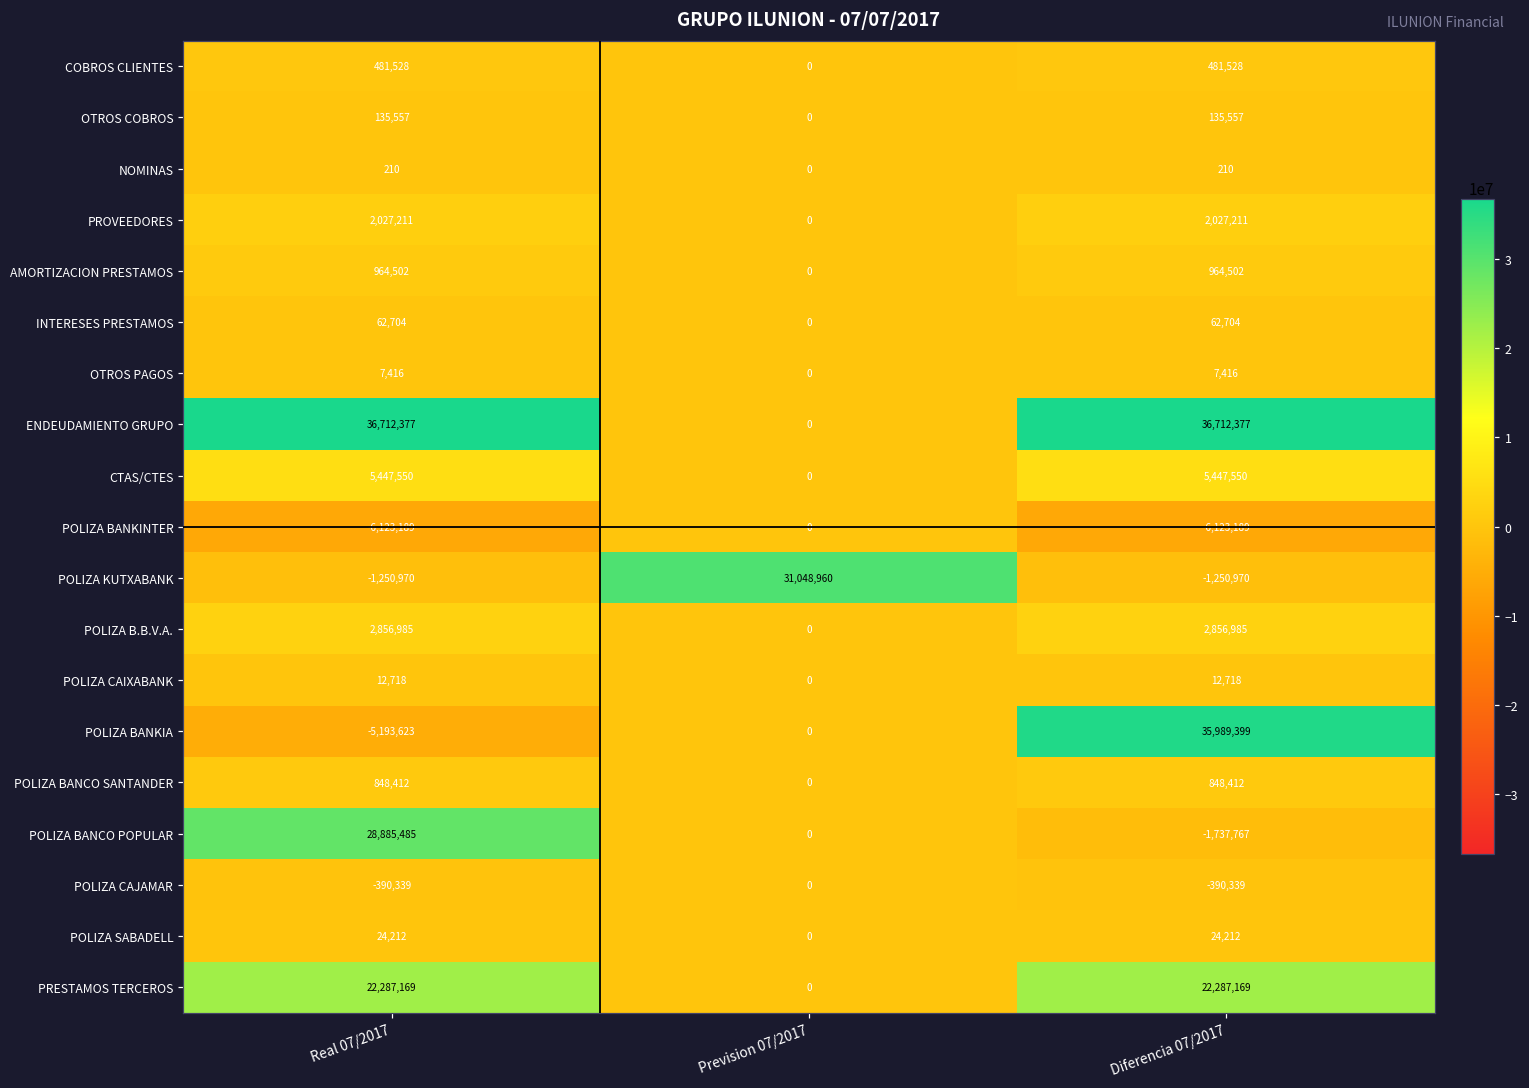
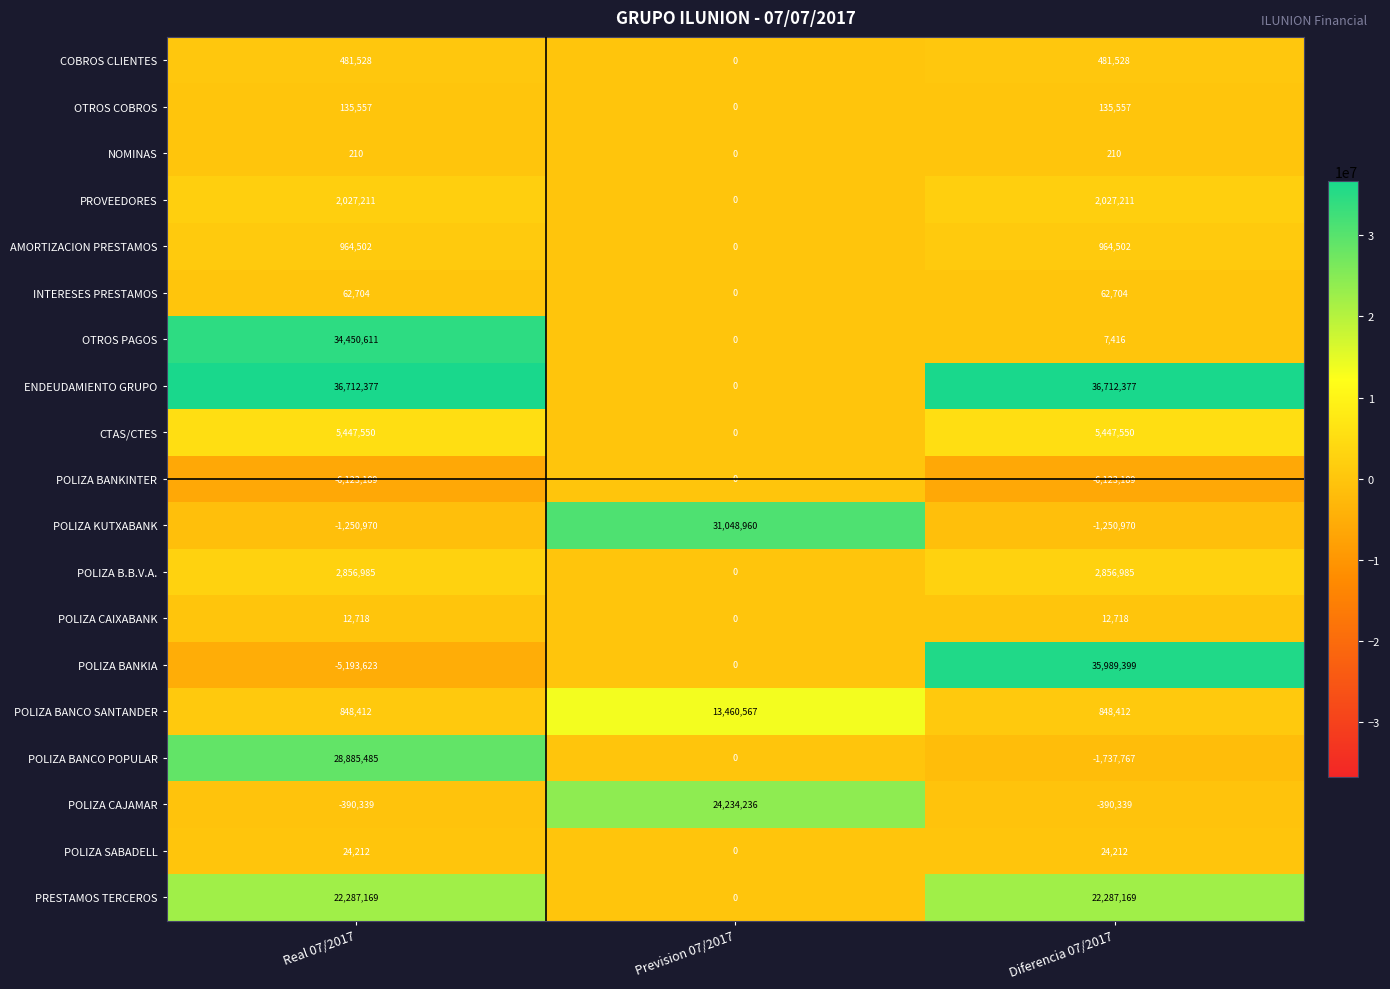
  {
    "COBROS CLIENTES": {
      "Real 07/2017": "481,528",
      "Prevision 07/2017": "0",
      "Diferencia 07/2017": "481,528"
    },
    "OTROS COBROS": {
      "Real 07/2017": "135,557",
      "Prevision 07/2017": "0",
      "Diferencia 07/2017": "135,557"
    },
    "NOMINAS": {
      "Real 07/2017": "210",
      "Prevision 07/2017": "0",
      "Diferencia 07/2017": "210"
    },
    "PROVEEDORES": {
      "Real 07/2017": "2,027,211",
      "Prevision 07/2017": "0",
      "Diferencia 07/2017": "2,027,211"
    },
    "AMORTIZACION PRESTAMOS": {
      "Real 07/2017": "964,502",
      "Prevision 07/2017": "0",
      "Diferencia 07/2017": "964,502"
    },
    "INTERESES PRESTAMOS": {
      "Real 07/2017": "62,704",
      "Prevision 07/2017": "0",
      "Diferencia 07/2017": "62,704"
    },
    "OTROS PAGOS": {
-     "Real 07/2017": "7,416",
+     "Real 07/2017": "34,450,611",
      "Prevision 07/2017": "0",
      "Diferencia 07/2017": "7,416"
    },
    "ENDEUDAMIENTO GRUPO": {
      "Real 07/2017": "36,712,377",
      "Prevision 07/2017": "0",
      "Diferencia 07/2017": "36,712,377"
    },
    "CTAS/CTES": {
      "Real 07/2017": "5,447,550",
      "Prevision 07/2017": "0",
      "Diferencia 07/2017": "5,447,550"
    },
    "POLIZA BANKINTER": {
      "Real 07/2017": "-6,123,189",
      "Prevision 07/2017": "0",
      "Diferencia 07/2017": "-6,123,189"
    },
    "POLIZA KUTXABANK": {
      "Real 07/2017": "-1,250,970",
      "Prevision 07/2017": "31,048,960",
      "Diferencia 07/2017": "-1,250,970"
    },
    "POLIZA B.B.V.A.": {
      "Real 07/2017": "2,856,985",
      "Prevision 07/2017": "0",
      "Diferencia 07/2017": "2,856,985"
    },
    "POLIZA CAIXABANK": {
      "Real 07/2017": "12,718",
      "Prevision 07/2017": "0",
      "Diferencia 07/2017": "12,718"
    },
    "POLIZA BANKIA": {
      "Real 07/2017": "-5,193,623",
      "Prevision 07/2017": "0",
      "Diferencia 07/2017": "35,989,399"
    },
    "POLIZA BANCO SANTANDER": {
      "Real 07/2017": "848,412",
-     "Prevision 07/2017": "0",
+     "Prevision 07/2017": "13,460,567",
      "Diferencia 07/2017": "848,412"
    },
    "POLIZA BANCO POPULAR": {
      "Real 07/2017": "28,885,485",
      "Prevision 07/2017": "0",
      "Diferencia 07/2017": "-1,737,767"
    },
    "POLIZA CAJAMAR": {
      "Real 07/2017": "-390,339",
-     "Prevision 07/2017": "0",
+     "Prevision 07/2017": "24,234,236",
      "Diferencia 07/2017": "-390,339"
    },
    "POLIZA SABADELL": {
      "Real 07/2017": "24,212",
      "Prevision 07/2017": "0",
      "Diferencia 07/2017": "24,212"
    },
    "PRESTAMOS TERCEROS": {
      "Real 07/2017": "22,287,169",
      "Prevision 07/2017": "0",
      "Diferencia 07/2017": "22,287,169"
    }
  }
